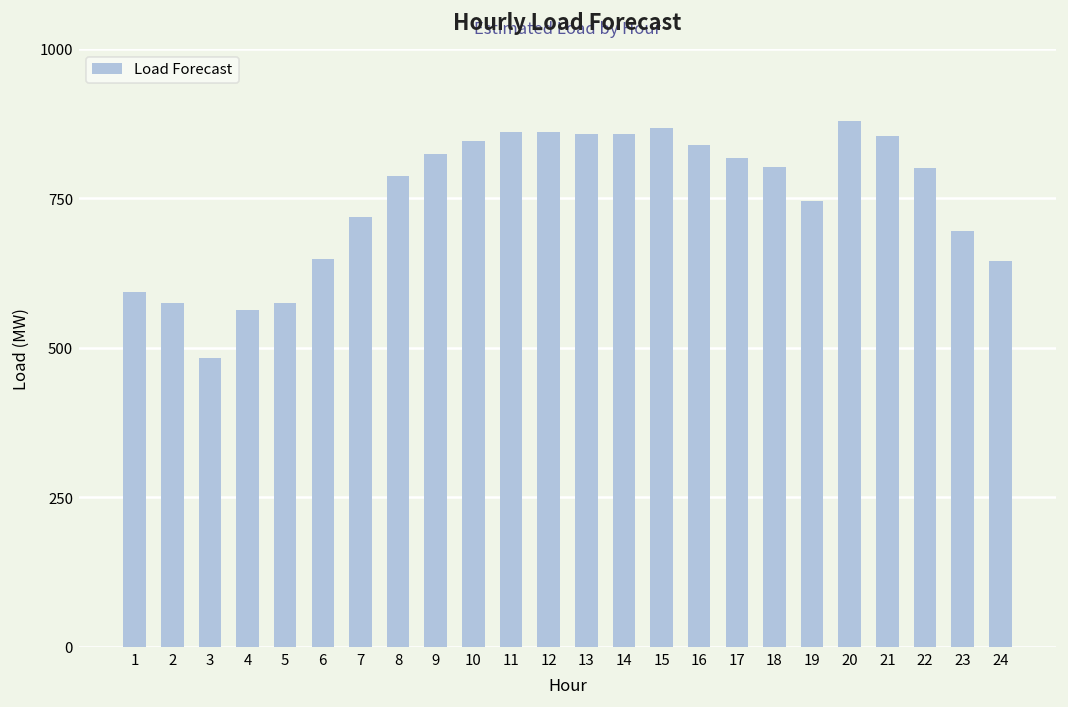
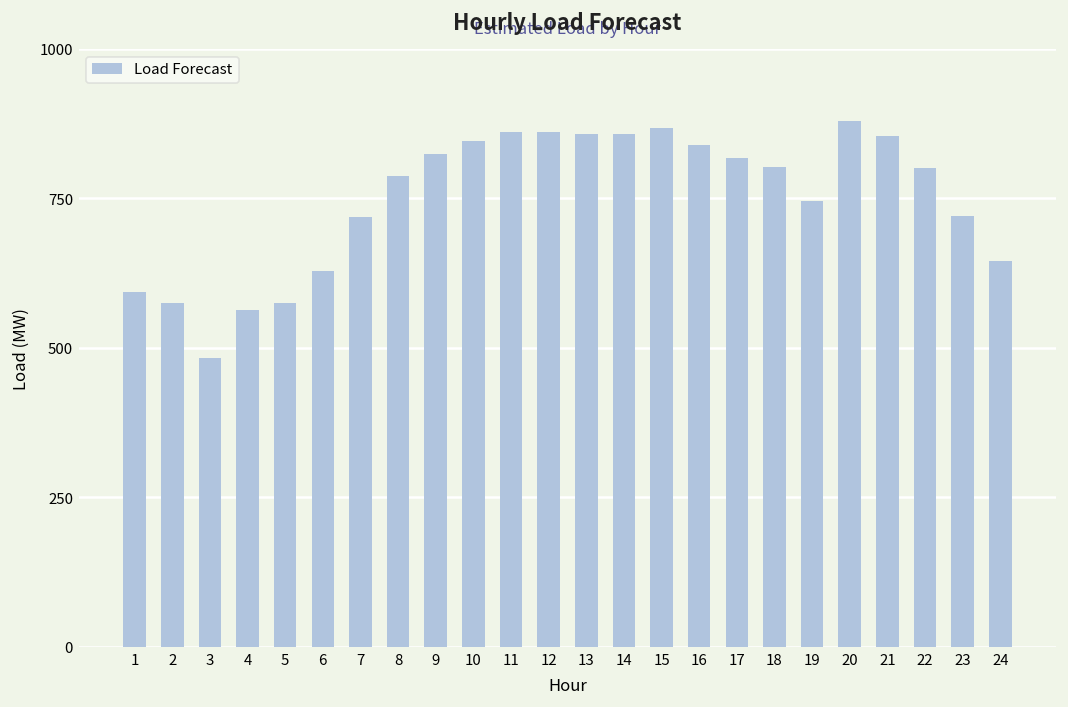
  {
    "1": 590,
    "2": 570,
    "3": 480,
    "4": 560,
    "5": 580,
-   "6": 650,
+   "6": 630,
    "7": 720,
    "8": 790,
    "9": 820,
    "10": 850,
    "11": 860,
    "12": 860,
    "13": 860,
    "14": 860,
    "15": 870,
    "16": 840,
    "17": 820,
    "18": 800,
    "19": 750,
    "20": 880,
    "21": 850,
    "22": 800,
-   "23": 690,
+   "23": 720,
    "24": 650
  }
